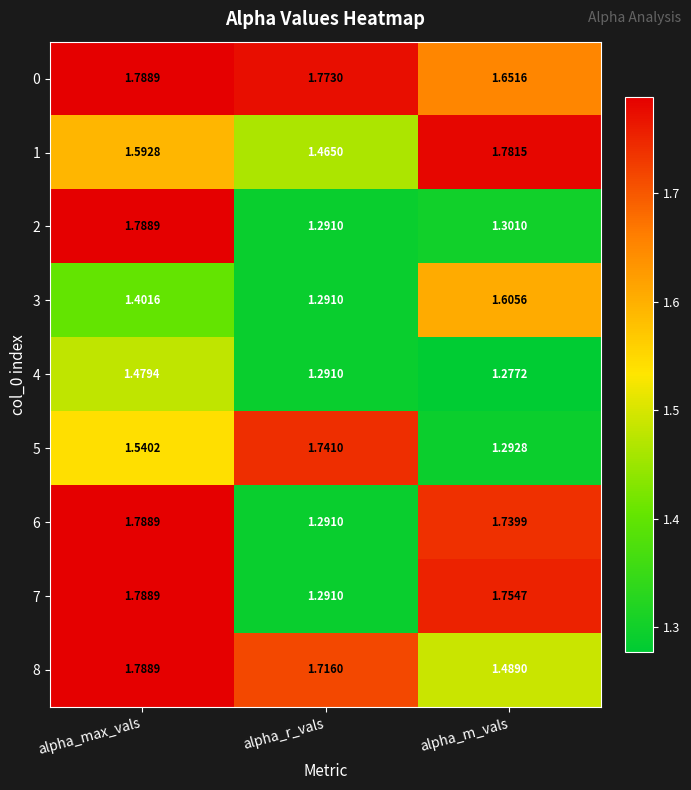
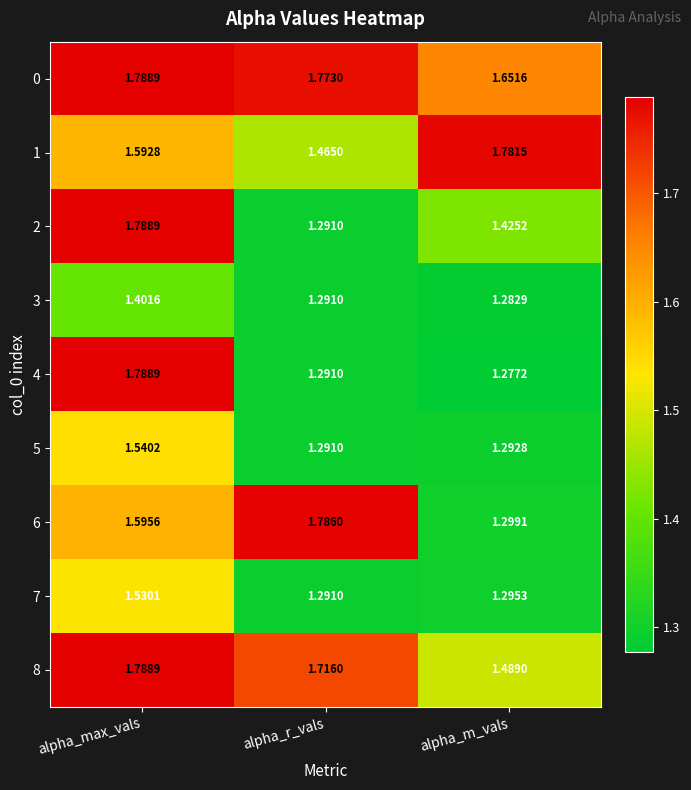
  {
    "0": {
      "alpha_max_vals": 1.7889,
      "alpha_r_vals": 1.7730,
      "alpha_m_vals": 1.6516
    },
    "1": {
      "alpha_max_vals": 1.5928,
      "alpha_r_vals": 1.4650,
      "alpha_m_vals": 1.7815
    },
    "2": {
      "alpha_max_vals": 1.7889,
      "alpha_r_vals": 1.2910,
-     "alpha_m_vals": 1.3010
+     "alpha_m_vals": 1.4252
    },
    "3": {
      "alpha_max_vals": 1.4016,
      "alpha_r_vals": 1.2910,
-     "alpha_m_vals": 1.6056
+     "alpha_m_vals": 1.2829
    },
    "4": {
-     "alpha_max_vals": 1.4794,
+     "alpha_max_vals": 1.7889,
      "alpha_r_vals": 1.2910,
      "alpha_m_vals": 1.2772
    },
    "5": {
      "alpha_max_vals": 1.5402,
-     "alpha_r_vals": 1.7410,
+     "alpha_r_vals": 1.2910,
      "alpha_m_vals": 1.2928
    },
    "6": {
-     "alpha_max_vals": 1.7889,
-     "alpha_r_vals": 1.2910,
-     "alpha_m_vals": 1.7399
+     "alpha_max_vals": 1.5956,
+     "alpha_r_vals": 1.7860,
+     "alpha_m_vals": 1.2991
    },
    "7": {
-     "alpha_max_vals": 1.7889,
+     "alpha_max_vals": 1.5301,
      "alpha_r_vals": 1.2910,
-     "alpha_m_vals": 1.7547
+     "alpha_m_vals": 1.2953
    },
    "8": {
      "alpha_max_vals": 1.7889,
      "alpha_r_vals": 1.7160,
      "alpha_m_vals": 1.4890
    }
  }
